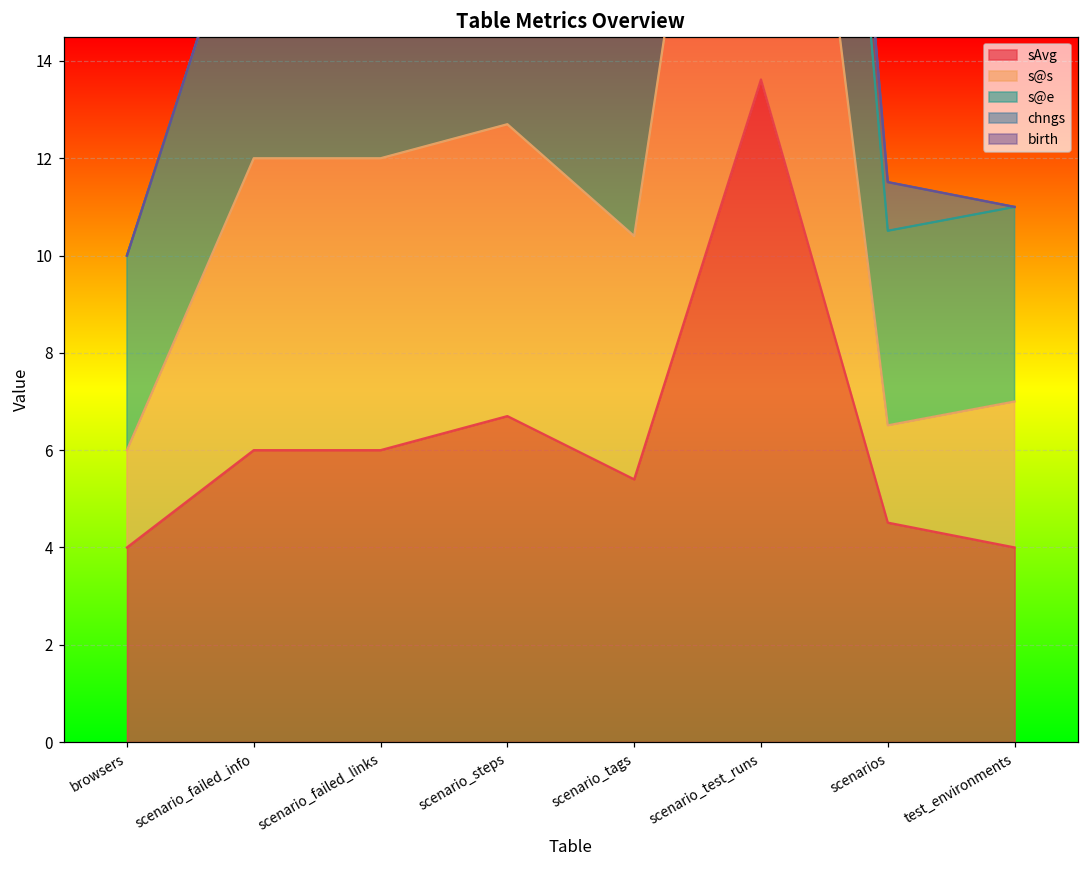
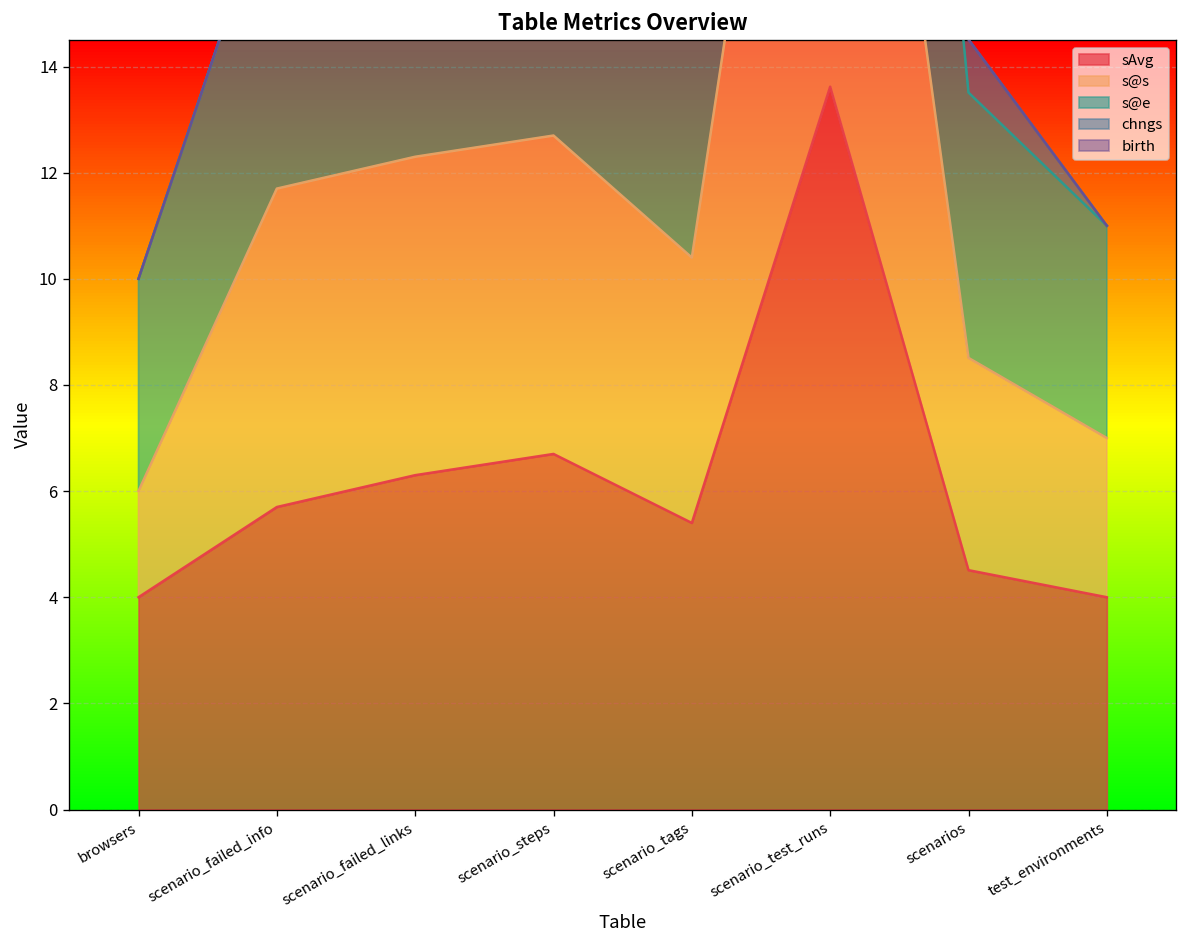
  {
    "sAvg": {
      "browsers": 4.0,
-     "scenario_failed_info": 6.0,
-     "scenario_failed_links": 6.0,
+     "scenario_failed_info": 5.7,
+     "scenario_failed_links": 6.3,
      "scenario_steps": 6.7,
      "scenario_tags": 5.4,
      "scenario_test_runs": 13.6,
      "scenarios": 4.5,
      "test_environments": 4.0
    },
    "s@s": {
      "browsers": 2,
      "scenario_failed_info": 6,
      "scenario_failed_links": 6,
      "scenario_steps": 6,
      "scenario_tags": 5,
-     "scenarios": 2,
+     "scenarios": 4,
      "test_environments": 3
    },
    "s@e": {
-     "scenarios": 4
+     "scenarios": 5
    }
  }
